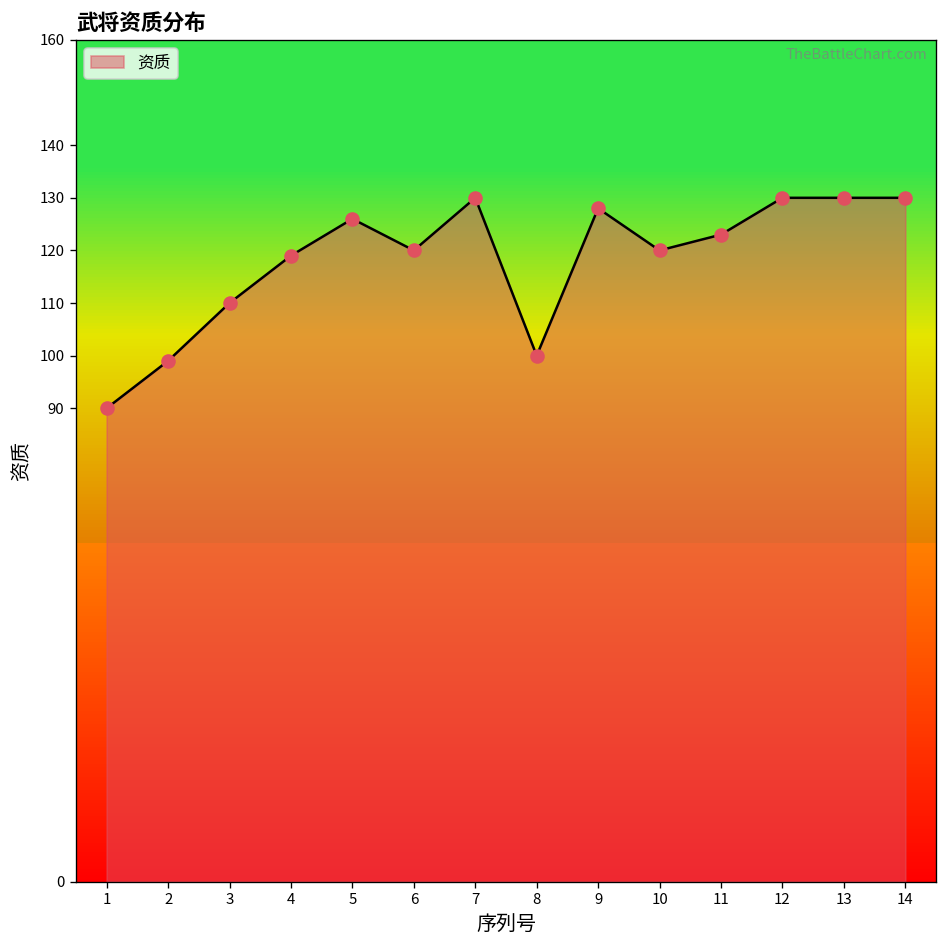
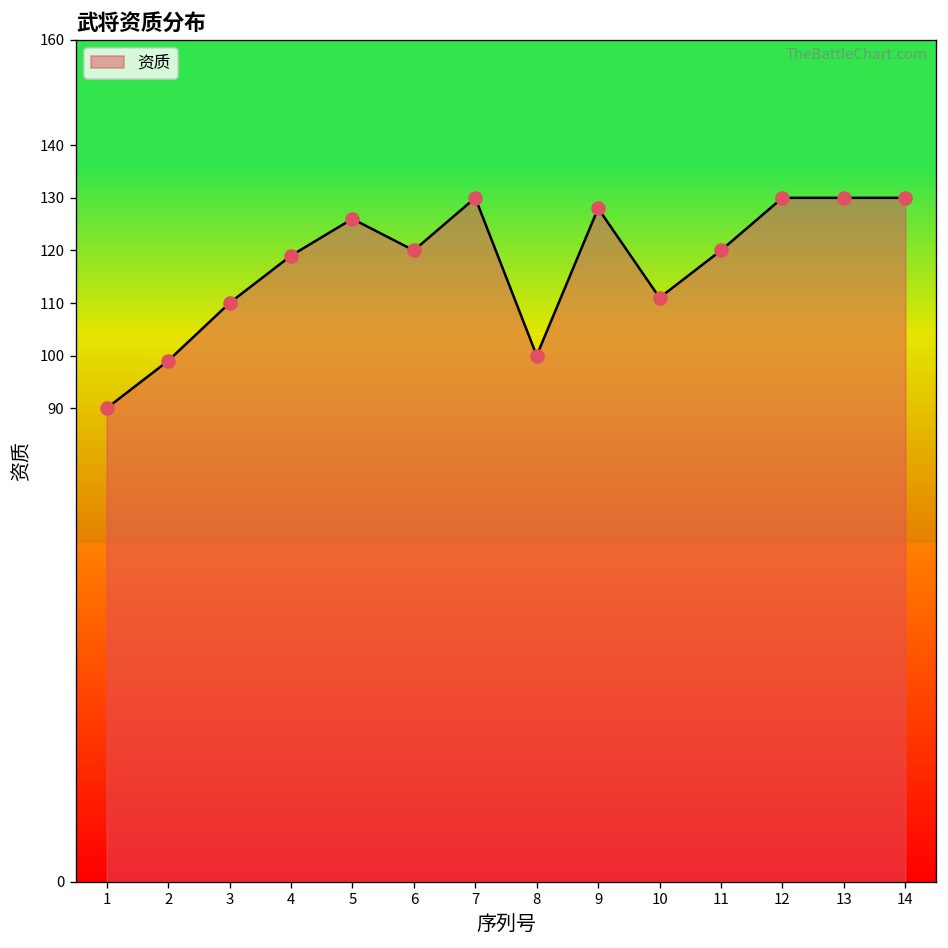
  {
    "1": 90,
    "2": 99,
    "3": 110,
    "4": 119,
    "5": 126,
    "6": 120,
    "7": 130,
    "8": 100,
    "9": 128,
-   "10": 120,
-   "11": 123,
+   "10": 111,
+   "11": 120,
    "12": 130,
    "13": 130,
    "14": 130
  }
